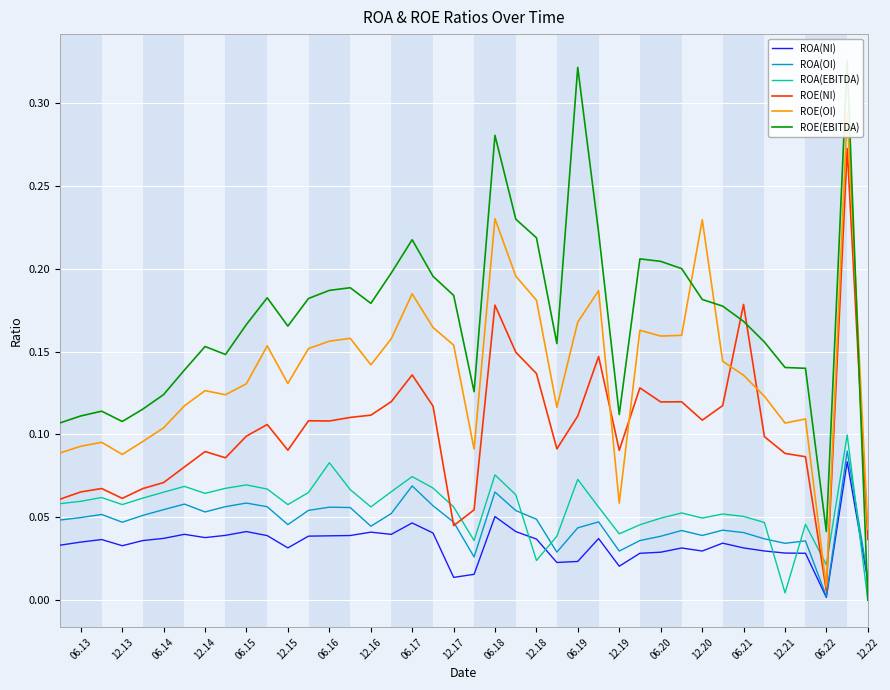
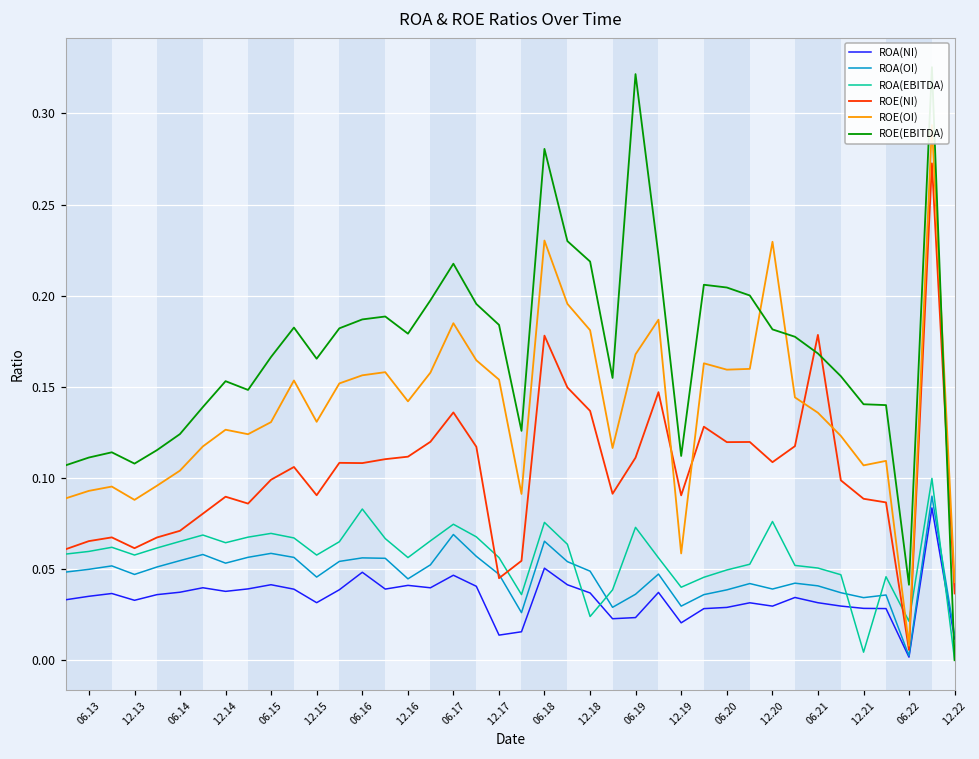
  {
    "ROA(NI)": {
      "06.13": 0.035,
      "12.13": 0.033,
      "06.14": 0.037,
      "12.14": 0.038,
      "06.15": 0.041,
      "12.15": 0.032,
-     "06.16": 0.039,
+     "06.16": 0.048,
      "12.16": 0.041,
      "06.17": 0.047,
      "12.17": 0.014,
      "06.18": 0.050,
      "12.18": 0.037,
      "06.19": 0.023,
      "12.19": 0.021,
      "06.20": 0.029,
      "12.20": 0.030,
      "06.21": 0.032,
      "12.21": 0.028,
      "12.22": 0.012
    },
    "ROA(OI)": {
      "06.13": 0.050,
      "12.13": 0.047,
      "06.14": 0.055,
      "12.14": 0.053,
      "06.15": 0.059,
      "12.15": 0.046,
      "06.16": 0.056,
      "12.16": 0.045,
      "06.17": 0.069,
      "12.17": 0.047,
      "06.18": 0.065,
      "12.18": 0.049,
-     "06.19": 0.044,
+     "06.19": 0.036,
      "12.19": 0.030,
      "06.20": 0.039,
      "12.20": 0.039,
      "06.21": 0.041,
      "12.21": 0.034,
      "12.22": 0.014
    },
    "ROA(EBITDA)": {
      "06.13": 0.060,
      "12.13": 0.058,
      "06.14": 0.065,
      "12.14": 0.064,
      "06.15": 0.070,
      "12.15": 0.058,
      "06.16": 0.083,
      "12.16": 0.056,
      "06.17": 0.075,
      "12.17": 0.056,
      "06.18": 0.076,
      "12.18": 0.024,
      "06.19": 0.073,
      "12.19": 0.040,
      "06.20": 0.050,
-     "12.20": 0.050,
+     "12.20": 0.076,
      "06.21": 0.051,
      "12.21": 0.004,
      "06.22": 0.021
    },
    "ROE(NI)": {
      "06.13": 0.065,
      "12.13": 0.061,
      "06.14": 0.071,
      "12.14": 0.090,
      "06.15": 0.099,
      "12.15": 0.091,
      "06.16": 0.108,
      "12.16": 0.112,
      "06.17": 0.136,
      "12.17": 0.045,
      "06.18": 0.178,
      "12.18": 0.137,
      "06.19": 0.111,
      "12.19": 0.090,
      "06.20": 0.120,
      "12.20": 0.109,
      "06.21": 0.178,
      "12.21": 0.089,
      "06.22": 0.006,
      "12.22": 0.037
    },
    "ROE(OI)": {
      "06.13": 0.093,
      "12.13": 0.088,
      "06.14": 0.104,
      "12.14": 0.126,
      "06.15": 0.131,
      "12.15": 0.131,
      "06.16": 0.156,
      "12.16": 0.142,
      "06.17": 0.185,
      "12.17": 0.154,
      "06.18": 0.230,
      "12.18": 0.181,
      "06.19": 0.168,
      "12.19": 0.059,
      "06.20": 0.159,
      "12.20": 0.230,
      "06.21": 0.136,
      "12.21": 0.107,
      "06.22": 0.008,
      "12.22": 0.043
    },
    "ROE(EBITDA)": {
      "06.13": 0.111,
      "12.13": 0.108,
      "06.14": 0.124,
      "12.14": 0.153,
      "06.15": 0.166,
      "12.15": 0.165,
      "06.16": 0.187,
      "12.16": 0.179,
      "06.17": 0.218,
      "12.17": 0.184,
      "06.18": 0.281,
      "12.18": 0.219,
      "06.19": 0.322,
      "12.19": 0.112,
      "06.20": 0.204,
      "12.20": 0.182,
      "06.21": 0.168,
      "12.21": 0.140,
      "06.22": 0.041
    }
  }
